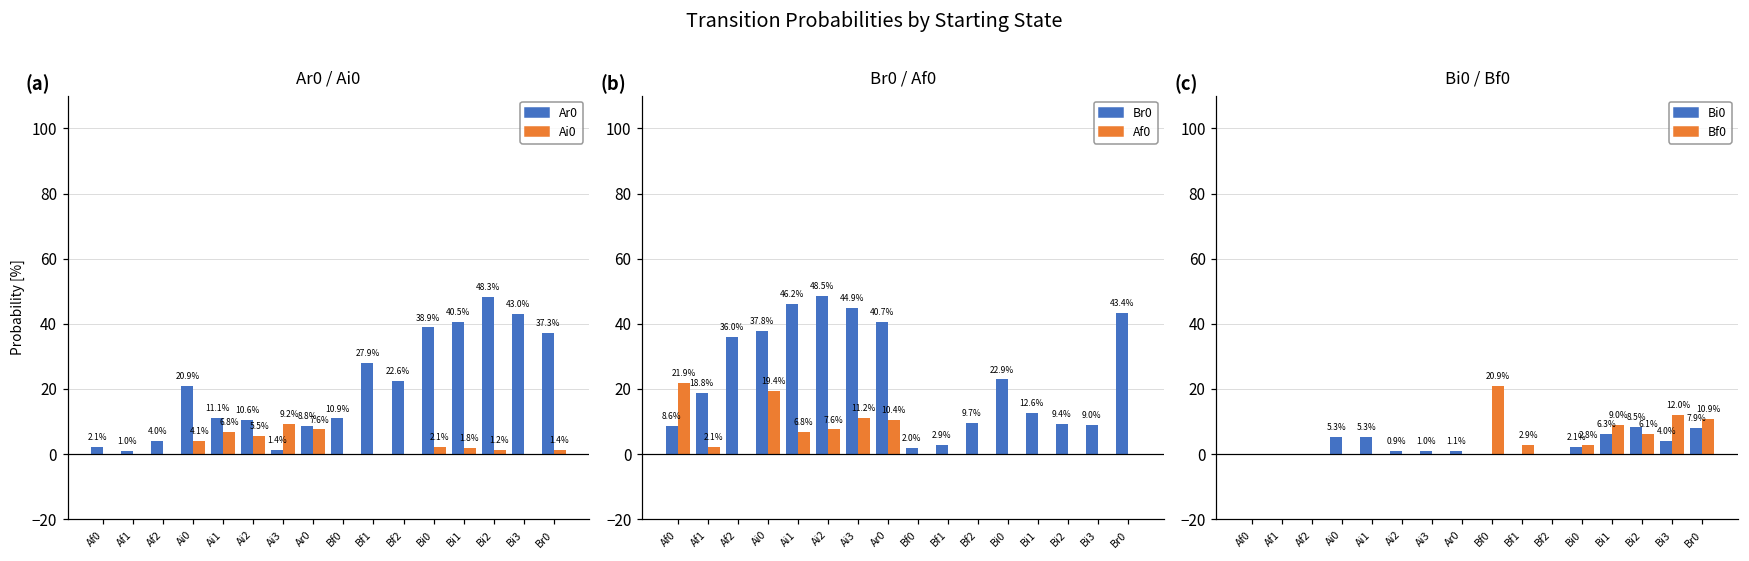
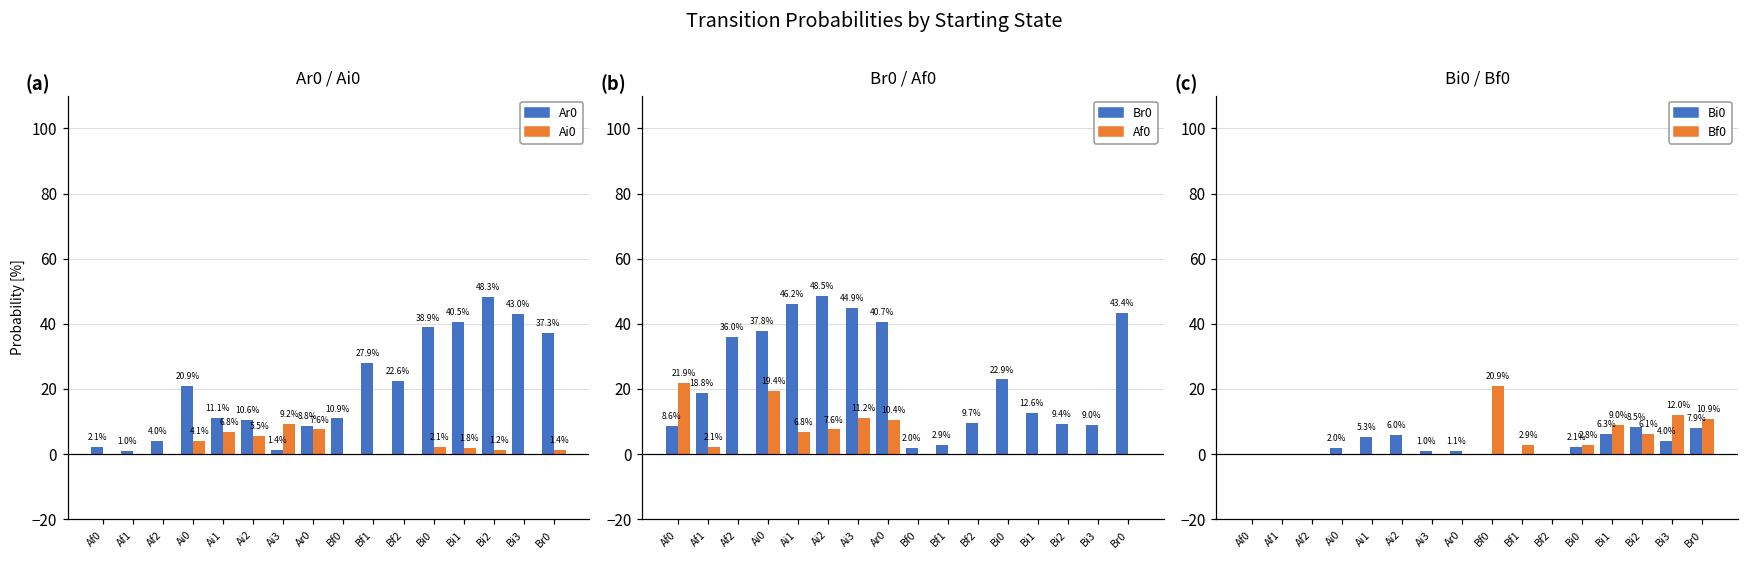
  {
    "Ar0 / Ai0": {
      "Ar0": {
        "Af0": "2.1%",
        "Af1": "1.0%",
        "Af2": "4.0%",
        "Ai0": "20.9%",
        "Ai1": "11.1%",
        "Ai2": "10.6%",
        "Ai3": "1.4%",
        "Bf0": "10.9%",
        "Bf1": "27.9%",
        "Bf2": "22.6%",
        "Bi0": "38.9%",
        "Bi1": "40.5%",
        "Bi2": "48.3%",
        "Bi3": "43.0%",
        "Br0": "37.3%"
      },
      "Ai0": {
        "Ai0": "4.1%",
        "Ai1": "6.8%",
        "Ai2": "5.5%",
        "Ai3": "9.2%",
        "Bi0": "2.1%",
        "Bi1": "1.8%",
        "Bi2": "1.2%",
        "Br0": "1.4%"
      }
    },
    "Br0 / Af0": {
      "Br0": {
        "Af0": "8.6%",
        "Af1": "18.8%",
        "Af2": "36.0%",
        "Ai0": "37.8%",
        "Ai1": "46.2%",
        "Ai2": "48.5%",
        "Ai3": "44.9%",
        "Ar0": "40.7%",
        "Bf0": "2.0%",
        "Bf1": "2.9%",
        "Bf2": "9.7%",
        "Bi0": "22.9%",
        "Bi1": "12.6%",
        "Bi2": "9.4%",
        "Bi3": "9.0%",
        "Br0": "43.4%"
      },
      "Af0": {
        "Af0": "21.9%",
        "Af1": "2.1%",
        "Ai0": "19.4%",
        "Ai1": "6.8%",
        "Ai2": "7.6%",
        "Ai3": "11.2%",
        "Ar0": "10.4%"
      }
    },
    "Bi0 / Bf0": {
      "Bi0": {
-       "Ai0": "5.3%",
+       "Ai0": "2.0%",
        "Ai1": "5.3%",
-       "Ai2": "0.9%",
+       "Ai2": "6.0%",
        "Ai3": "1.0%",
        "Ar0": "1.1%",
        "Bi1": "6.3%",
        "Bi2": "8.5%",
        "Bi3": "4.0%",
        "Br0": "7.9%"
      },
      "Bf0": {
        "Bf0": "20.9%",
        "Bf1": "2.9%",
        "Bi1": "9.0%",
        "Bi2": "6.1%",
        "Bi3": "12.0%",
        "Br0": "10.9%"
      }
    }
  }
